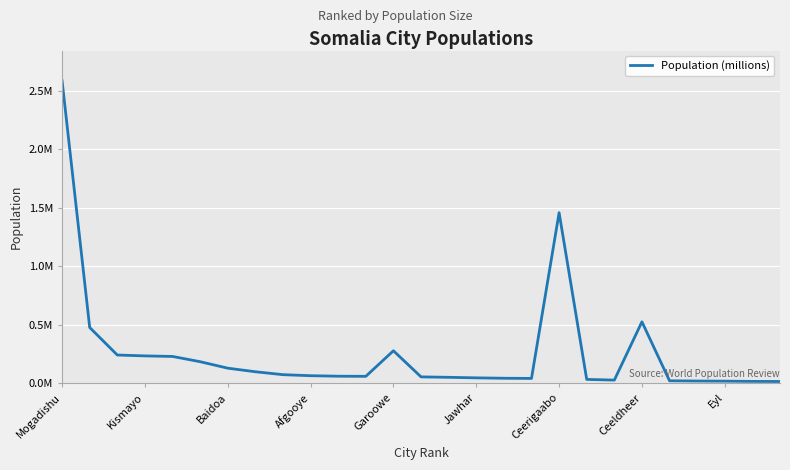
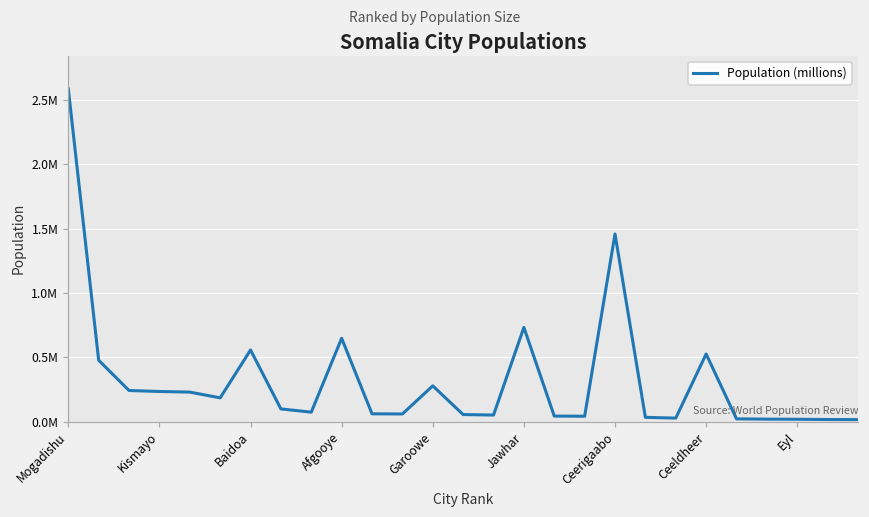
  {
    "Mogadishu": 2590000,
    "Kismayo": 230000,
-   "Baidoa": 130000,
-   "Afgooye": 70000,
+   "Baidoa": 560000,
+   "Afgooye": 650000,
    "Garoowe": 280000,
-   "Jawhar": 50000,
+   "Jawhar": 730000,
    "Ceerigaabo": 1460000,
    "Ceeldheer": 530000,
    "Eyl": 20000
  }
